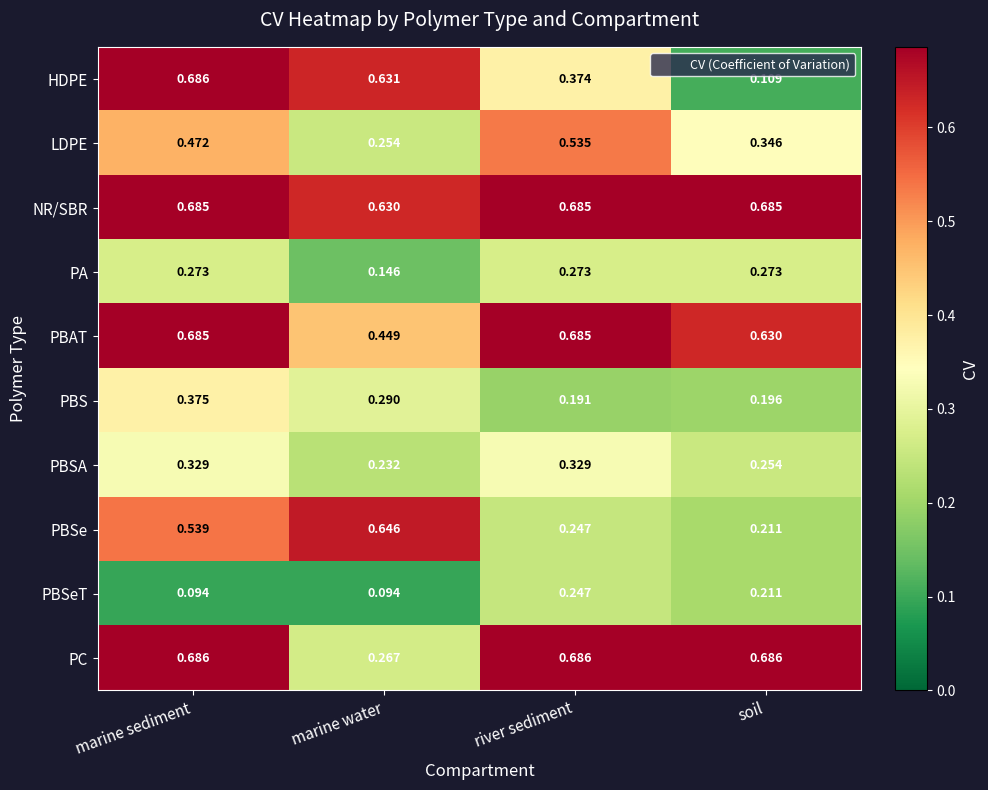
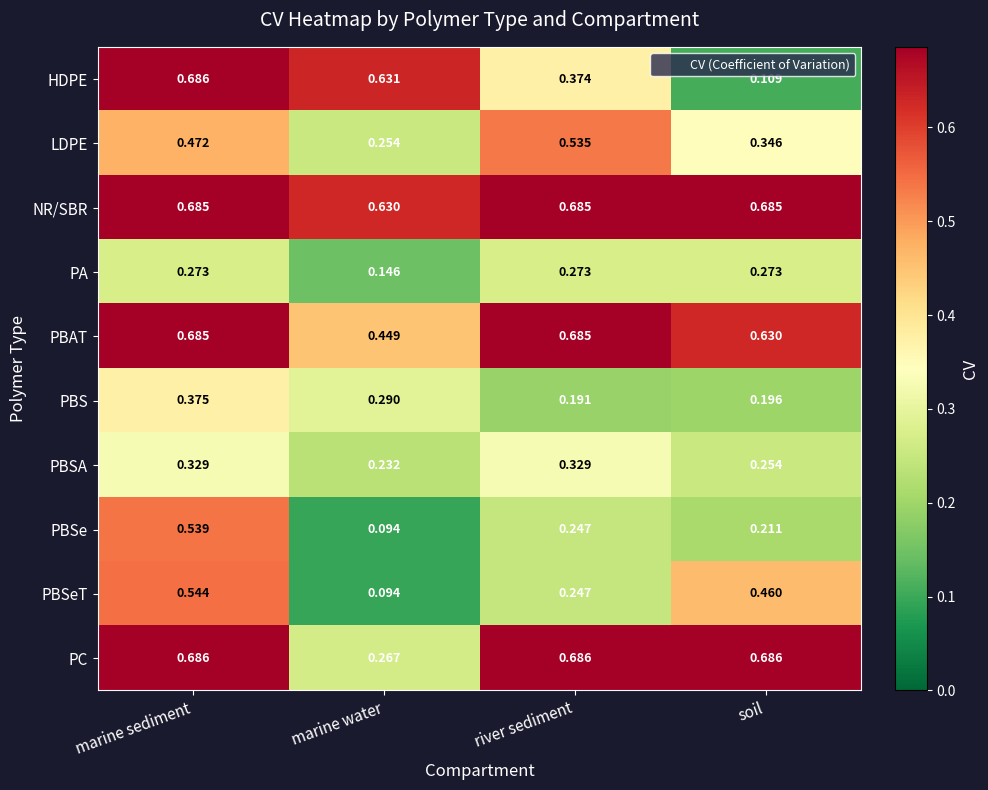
  {
    "HDPE": {
      "marine sediment": 0.686,
      "marine water": 0.631,
      "river sediment": 0.374
    },
    "LDPE": {
      "marine sediment": 0.472,
      "marine water": 0.254,
      "river sediment": 0.535,
      "soil": 0.346
    },
    "NR/SBR": {
      "marine sediment": 0.685,
      "marine water": 0.630,
      "river sediment": 0.685,
      "soil": 0.685
    },
    "PA": {
      "marine sediment": 0.273,
      "marine water": 0.146,
      "river sediment": 0.273,
      "soil": 0.273
    },
    "PBAT": {
      "marine sediment": 0.685,
      "marine water": 0.449,
      "river sediment": 0.685,
      "soil": 0.630
    },
    "PBS": {
      "marine sediment": 0.375,
      "marine water": 0.290,
      "river sediment": 0.191,
      "soil": 0.196
    },
    "PBSA": {
      "marine sediment": 0.329,
      "marine water": 0.232,
      "river sediment": 0.329,
      "soil": 0.254
    },
    "PBSe": {
      "marine sediment": 0.539,
-     "marine water": 0.646,
+     "marine water": 0.094,
      "river sediment": 0.247,
      "soil": 0.211
    },
    "PBSeT": {
-     "marine sediment": 0.094,
+     "marine sediment": 0.544,
      "marine water": 0.094,
      "river sediment": 0.247,
-     "soil": 0.211
+     "soil": 0.460
    },
    "PC": {
      "marine sediment": 0.686,
      "marine water": 0.267,
      "river sediment": 0.686,
      "soil": 0.686
    }
  }
